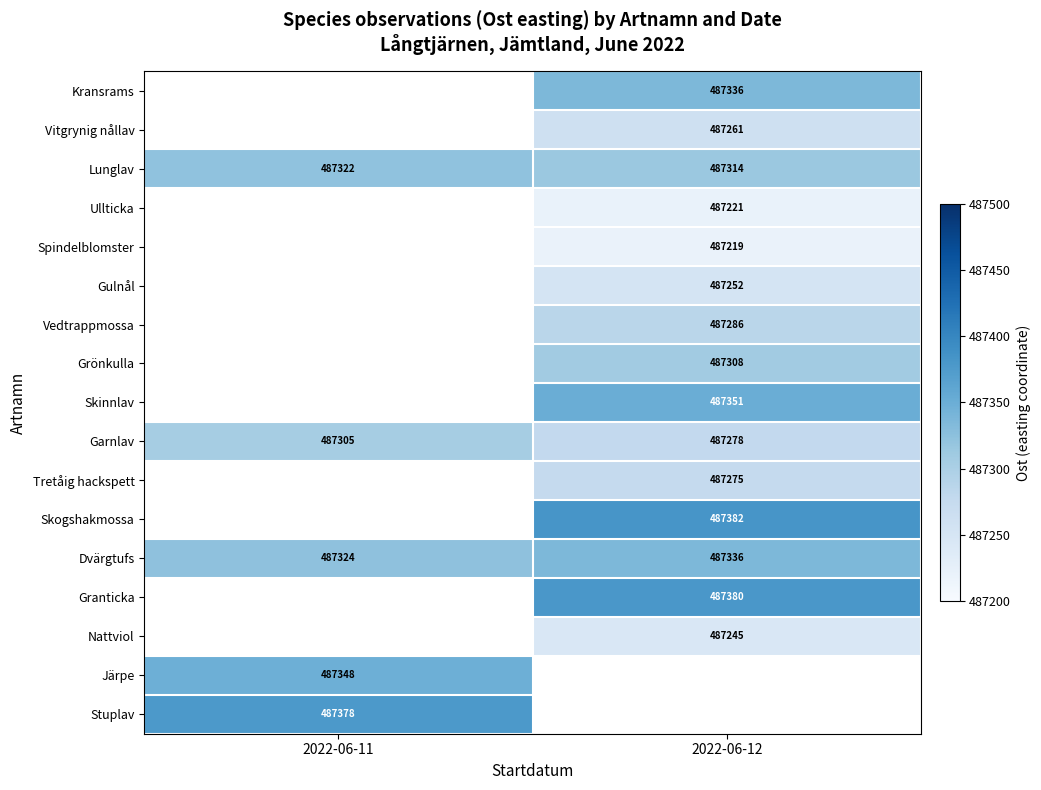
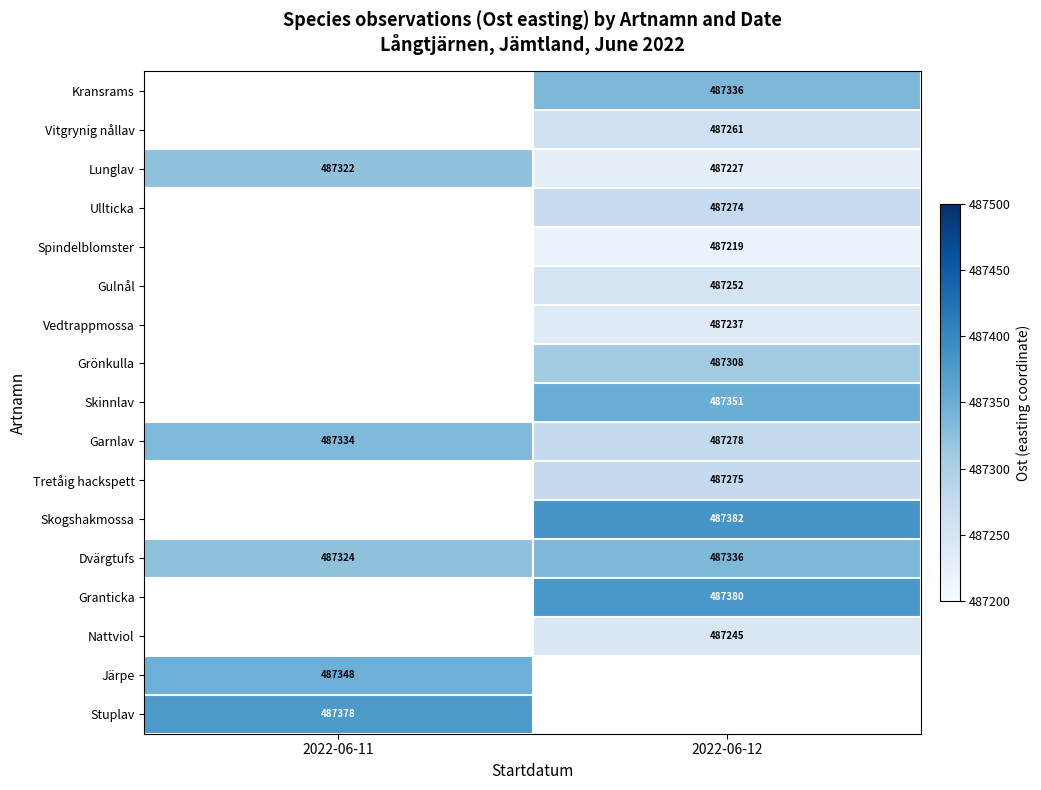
  {
    "Kransrams": {
      "2022-06-12": 487336
    },
    "Vitgrynig nållav": {
      "2022-06-12": 487261
    },
    "Lunglav": {
      "2022-06-11": 487322,
-     "2022-06-12": 487314
+     "2022-06-12": 487227
    },
    "Ullticka": {
-     "2022-06-12": 487221
+     "2022-06-12": 487274
    },
    "Spindelblomster": {
      "2022-06-12": 487219
    },
    "Gulnål": {
      "2022-06-12": 487252
    },
    "Vedtrappmossa": {
-     "2022-06-12": 487286
+     "2022-06-12": 487237
    },
    "Grönkulla": {
      "2022-06-12": 487308
    },
    "Skinnlav": {
      "2022-06-12": 487351
    },
    "Garnlav": {
-     "2022-06-11": 487305,
+     "2022-06-11": 487334,
      "2022-06-12": 487278
    },
    "Tretåig hackspett": {
      "2022-06-12": 487275
    },
    "Skogshakmossa": {
      "2022-06-12": 487382
    },
    "Dvärgtufs": {
      "2022-06-11": 487324,
      "2022-06-12": 487336
    },
    "Granticka": {
      "2022-06-12": 487380
    },
    "Nattviol": {
      "2022-06-12": 487245
    },
    "Järpe": {
      "2022-06-11": 487348
    },
    "Stuplav": {
      "2022-06-11": 487378
    }
  }
